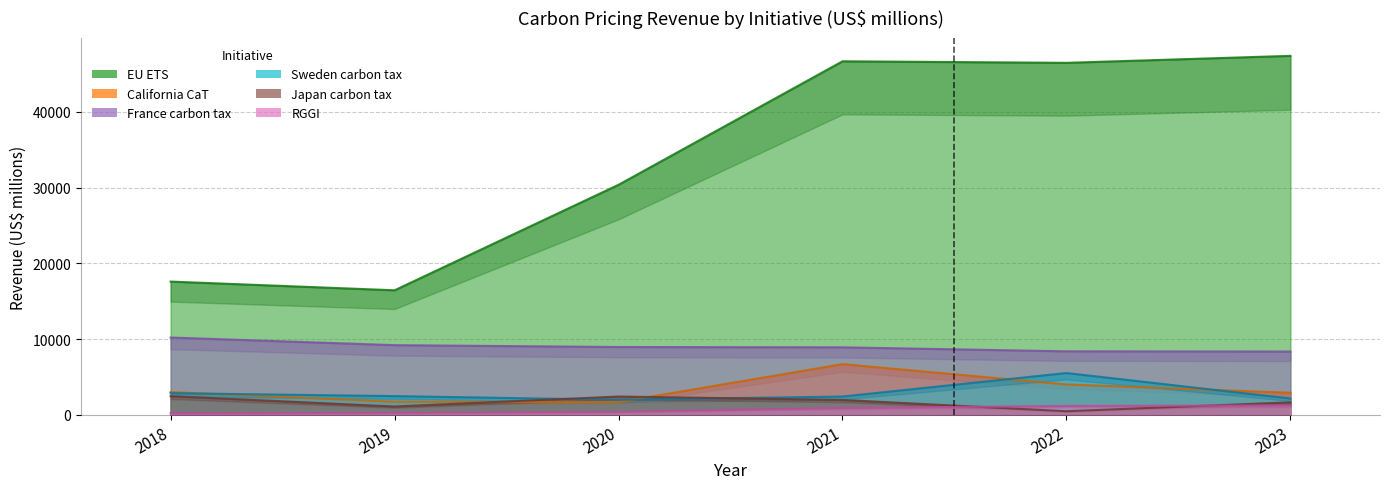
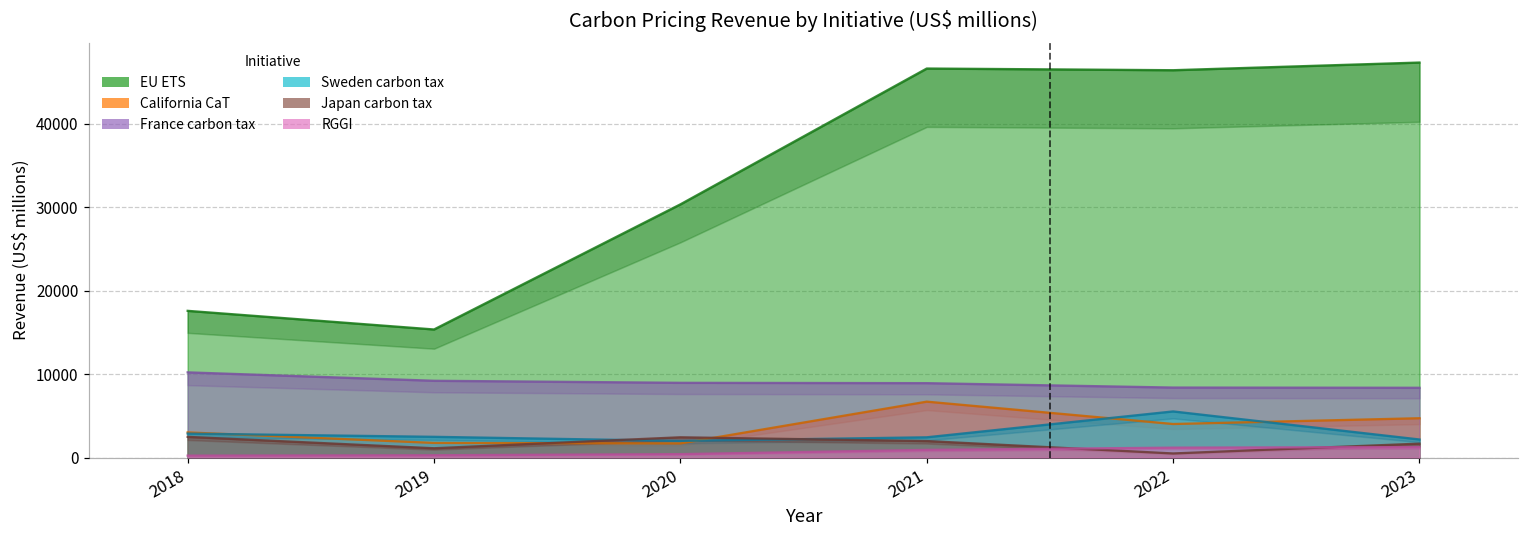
  {
    "EU ETS": {
      "2018": 18000,
-     "2019": 16000,
+     "2019": 15000,
      "2020": 30000,
      "2021": 47000,
      "2022": 46000,
      "2023": 47000
    },
    "California CaT": {
      "2019": 2000,
      "2021": 7000,
      "2022": 4000,
-     "2023": 3000
+     "2023": 5000
    },
    "Sweden carbon tax": {
      "2019": 2000,
      "2021": 2000,
      "2022": 6000,
      "2023": 2000
    },
    "Japan carbon tax": {
      "2018": 2000,
      "2019": 1000,
      "2020": 2000,
      "2021": 2000,
      "2022": 0,
      "2023": 2000
    }
  }
